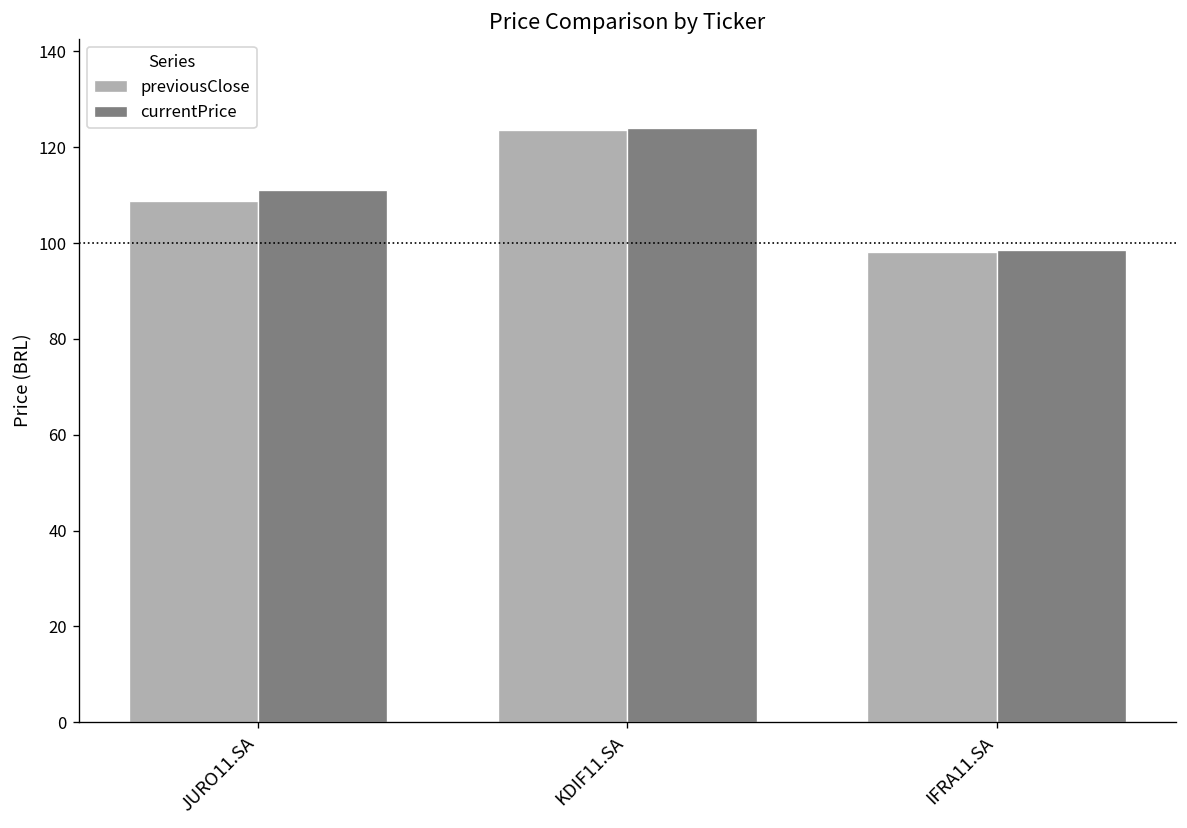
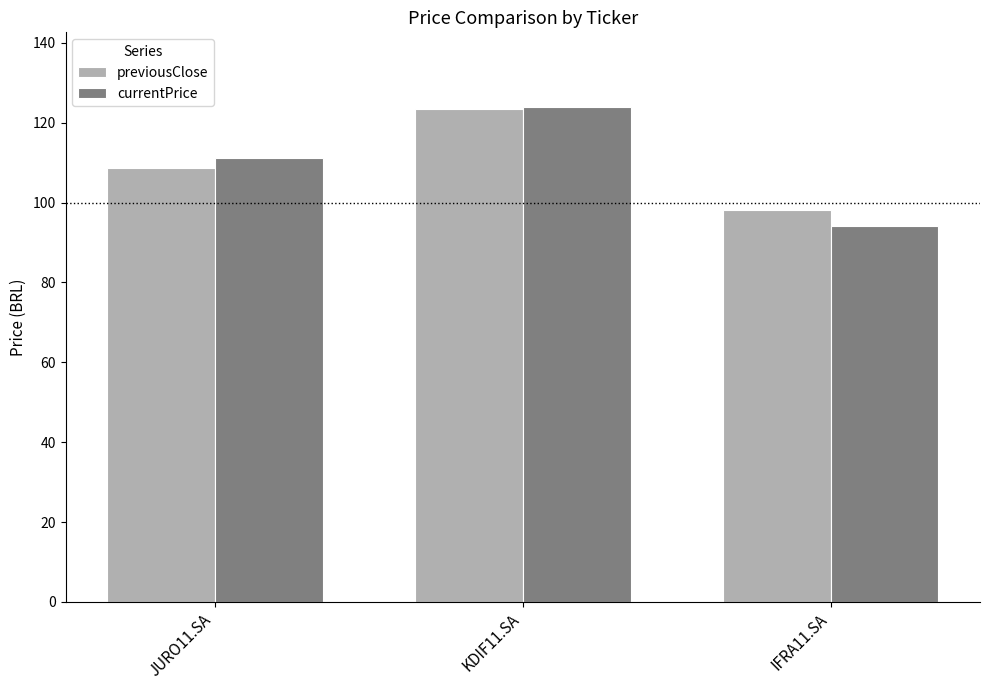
  {
    "previousClose": {
      "JURO11.SA": 109,
      "KDIF11.SA": 124,
      "IFRA11.SA": 98
    },
    "currentPrice": {
      "JURO11.SA": 111,
      "KDIF11.SA": 124,
-     "IFRA11.SA": 99
+     "IFRA11.SA": 94
    }
  }
